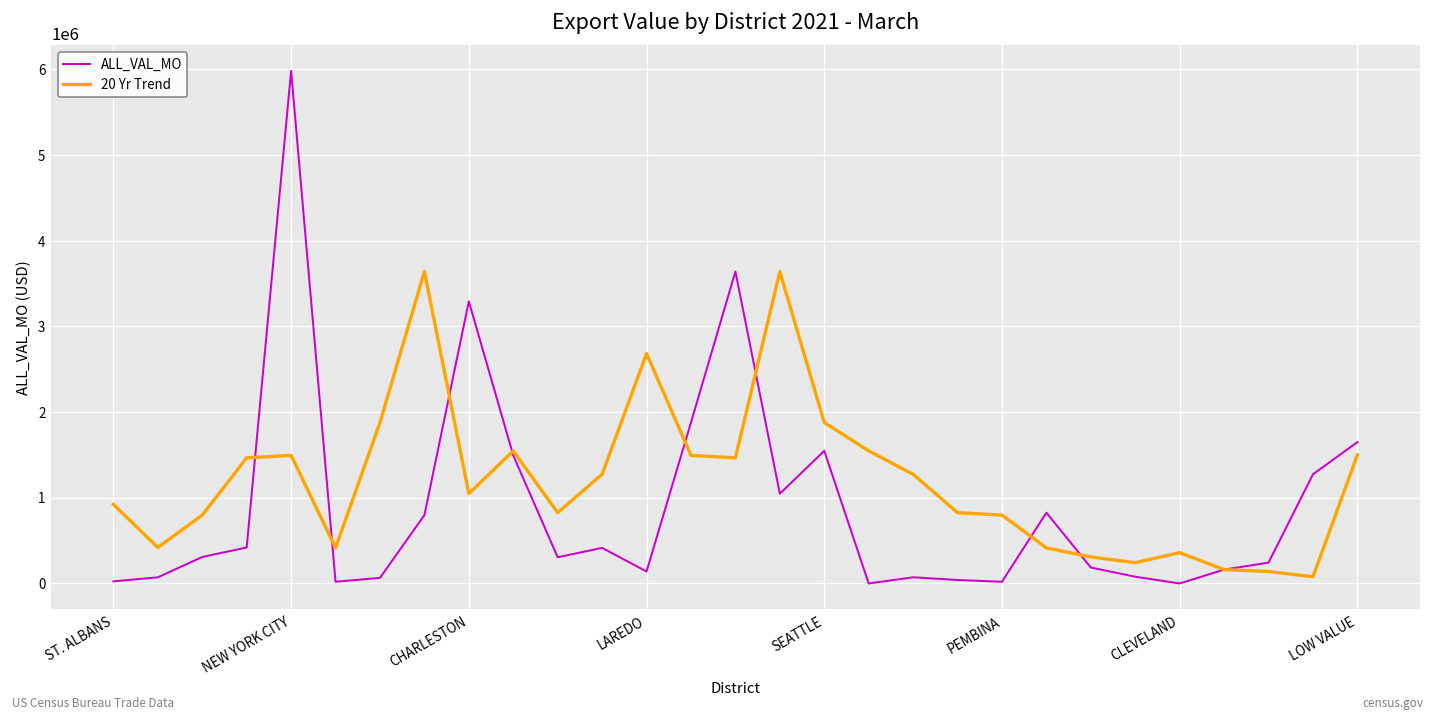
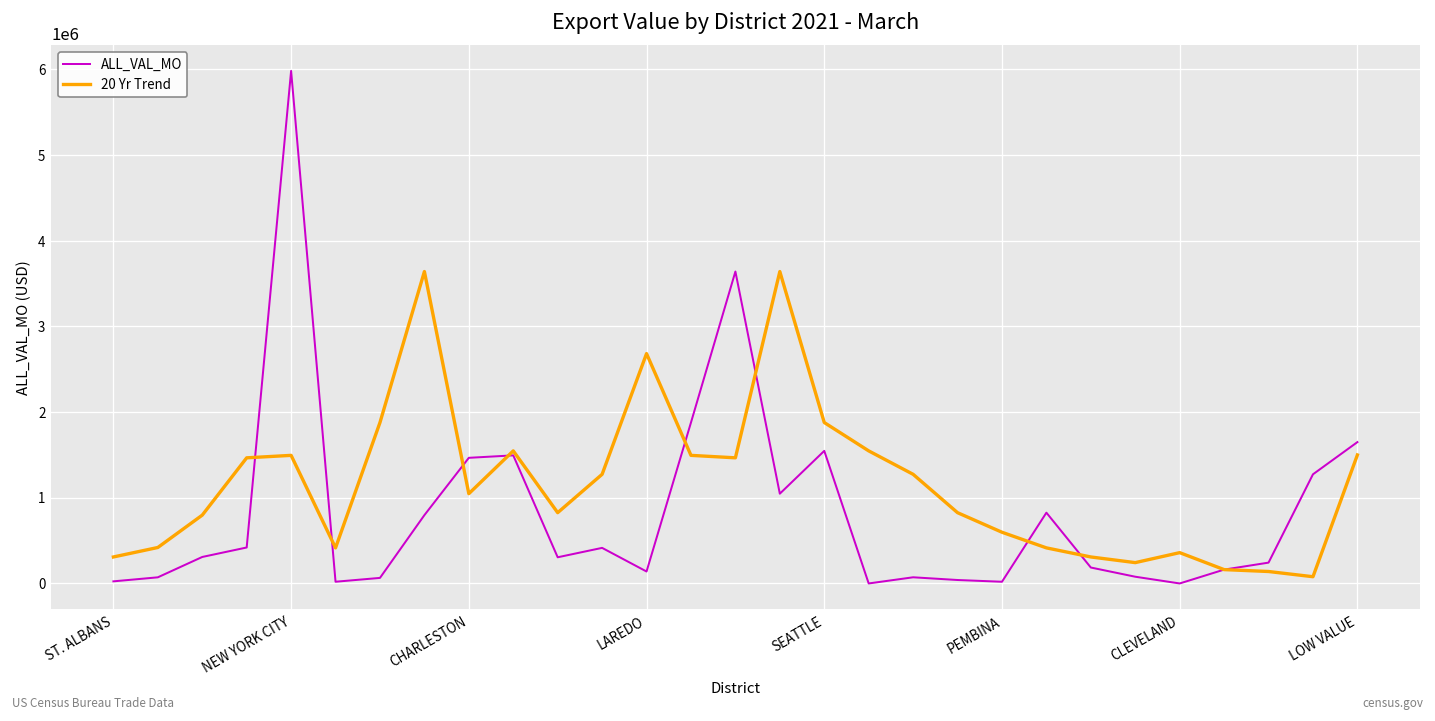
  {
    "ALL_VAL_MO": {
      "ST. ALBANS": 0,
      "NEW YORK CITY": 6000000,
-     "CHARLESTON": 3300000,
+     "CHARLESTON": 1500000,
      "LAREDO": 100000,
      "SEATTLE": 1500000,
      "PEMBINA": 0,
      "CLEVELAND": 0,
      "LOW VALUE": 1700000
    },
    "20 Yr Trend": {
-     "ST. ALBANS": 900000,
+     "ST. ALBANS": 300000,
      "NEW YORK CITY": 1500000,
      "CHARLESTON": 1000000,
      "LAREDO": 2700000,
      "SEATTLE": 1900000,
-     "PEMBINA": 800000,
+     "PEMBINA": 600000,
      "CLEVELAND": 400000,
      "LOW VALUE": 1500000
    }
  }
